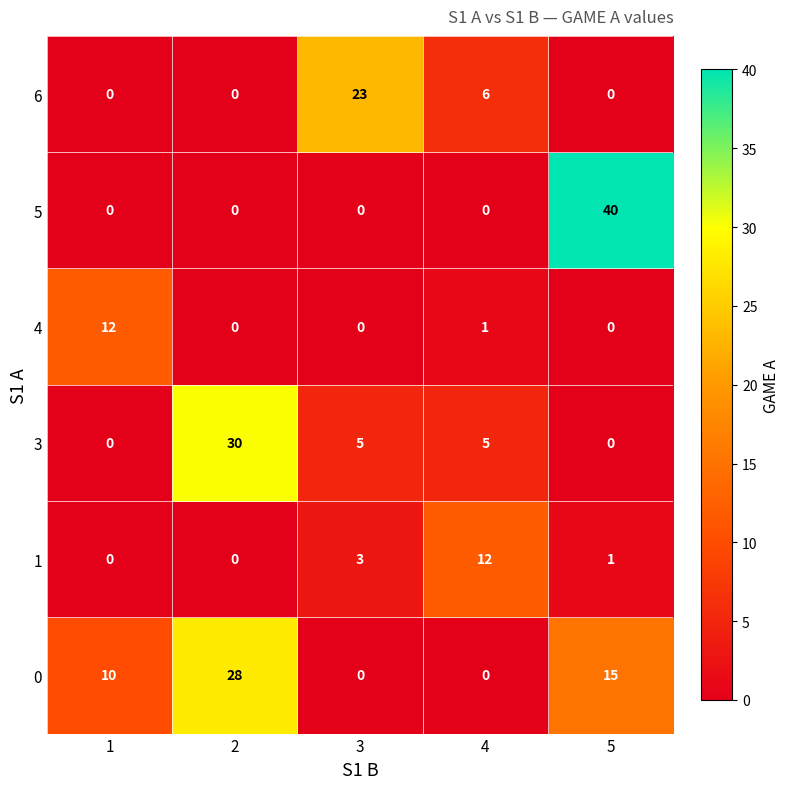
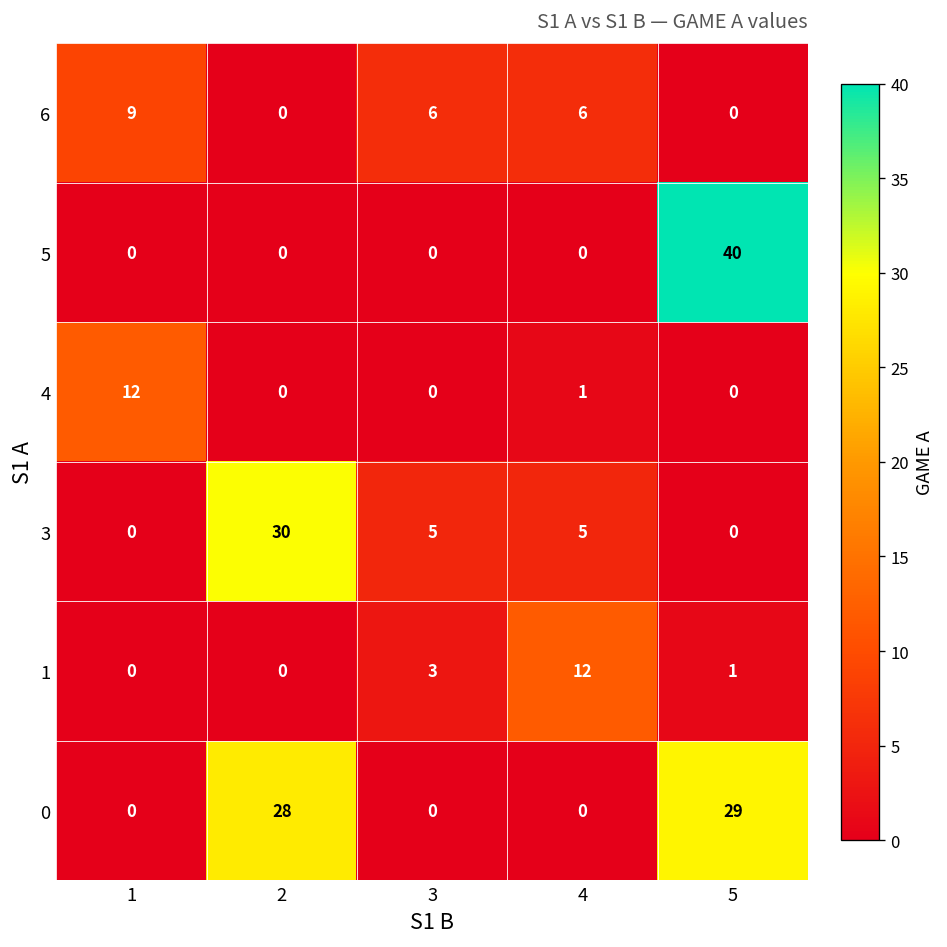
  {
    "6": {
-     "1": 0,
+     "1": 9,
      "2": 0,
-     "3": 23,
+     "3": 6,
      "4": 6,
      "5": 0
    },
    "5": {
      "1": 0,
      "2": 0,
      "3": 0,
      "4": 0,
      "5": 40
    },
    "4": {
      "1": 12,
      "2": 0,
      "3": 0,
      "4": 1,
      "5": 0
    },
    "3": {
      "1": 0,
      "2": 30,
      "3": 5,
      "4": 5,
      "5": 0
    },
    "1": {
      "1": 0,
      "2": 0,
      "3": 3,
      "4": 12,
      "5": 1
    },
    "0": {
-     "1": 10,
+     "1": 0,
      "2": 28,
      "3": 0,
      "4": 0,
-     "5": 15
+     "5": 29
    }
  }
